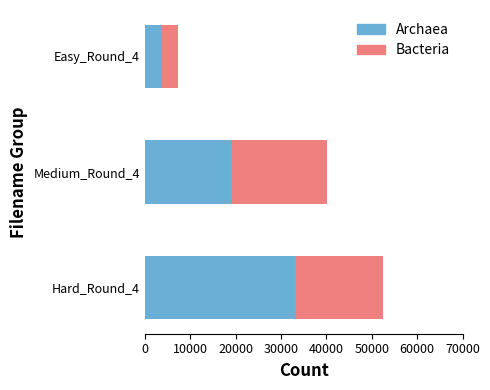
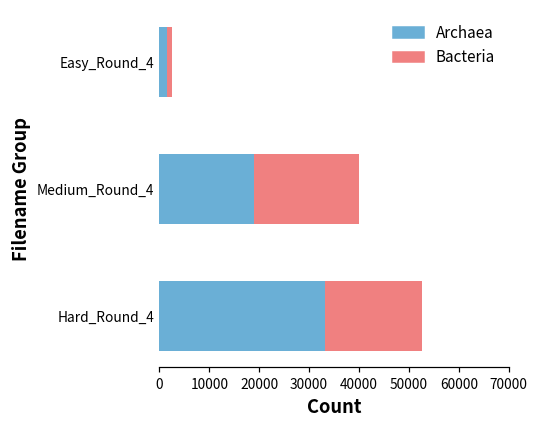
  {
    "Archaea": {
-     "Easy_Round_4": 4000,
+     "Easy_Round_4": 2000,
      "Medium_Round_4": 19000,
      "Hard_Round_4": 33000
    },
    "Bacteria": {
-     "Easy_Round_4": 4000,
+     "Easy_Round_4": 1000,
      "Medium_Round_4": 21000,
      "Hard_Round_4": 19000
    }
  }
